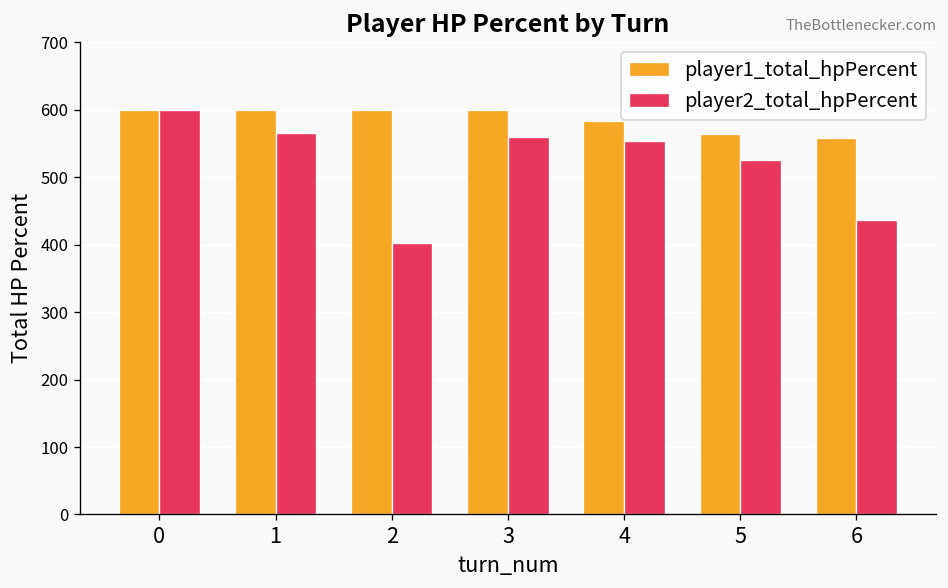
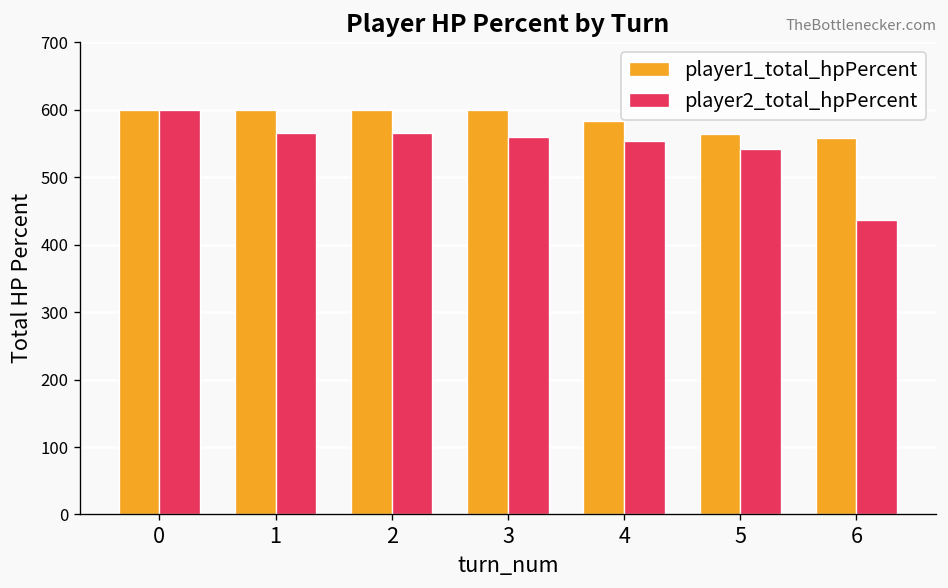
  {
    "player1_total_hpPercent": {
      "0": 600,
      "1": 600,
      "2": 600,
      "3": 600,
      "4": 580,
      "5": 560,
      "6": 560
    },
    "player2_total_hpPercent": {
      "0": 600,
      "1": 570,
-     "2": 400,
+     "2": 570,
      "3": 560,
      "4": 550,
-     "5": 530,
+     "5": 540,
      "6": 440
    }
  }
